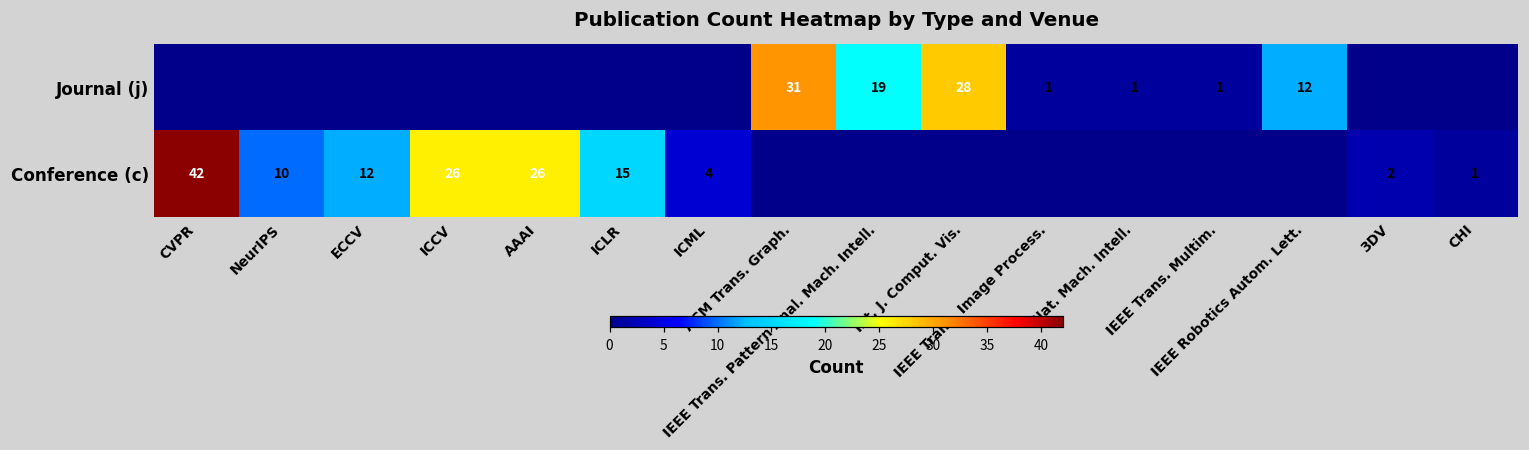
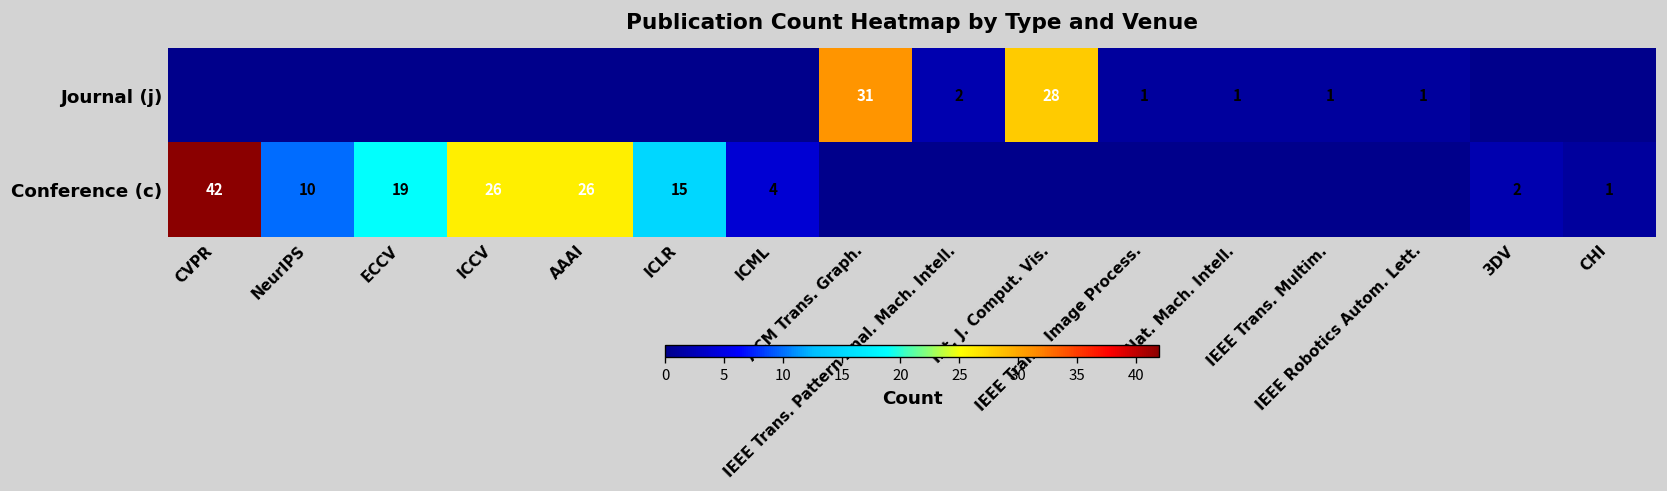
  {
    "Journal (j)": {
      "ACM Trans. Graph.": 31,
-     "IEEE Trans. Pattern Anal. Mach. Intell.": 19,
+     "IEEE Trans. Pattern Anal. Mach. Intell.": 2,
      "Int. J. Comput. Vis.": 28,
      "IEEE Trans. Image Process.": 1,
      "Nat. Mach. Intell.": 1,
      "IEEE Trans. Multim.": 1,
-     "IEEE Robotics Autom. Lett.": 12
+     "IEEE Robotics Autom. Lett.": 1
    },
    "Conference (c)": {
      "CVPR": 42,
      "NeurIPS": 10,
-     "ECCV": 12,
+     "ECCV": 19,
      "ICCV": 26,
      "AAAI": 26,
      "ICLR": 15,
      "ICML": 4,
      "3DV": 2,
      "CHI": 1
    }
  }
